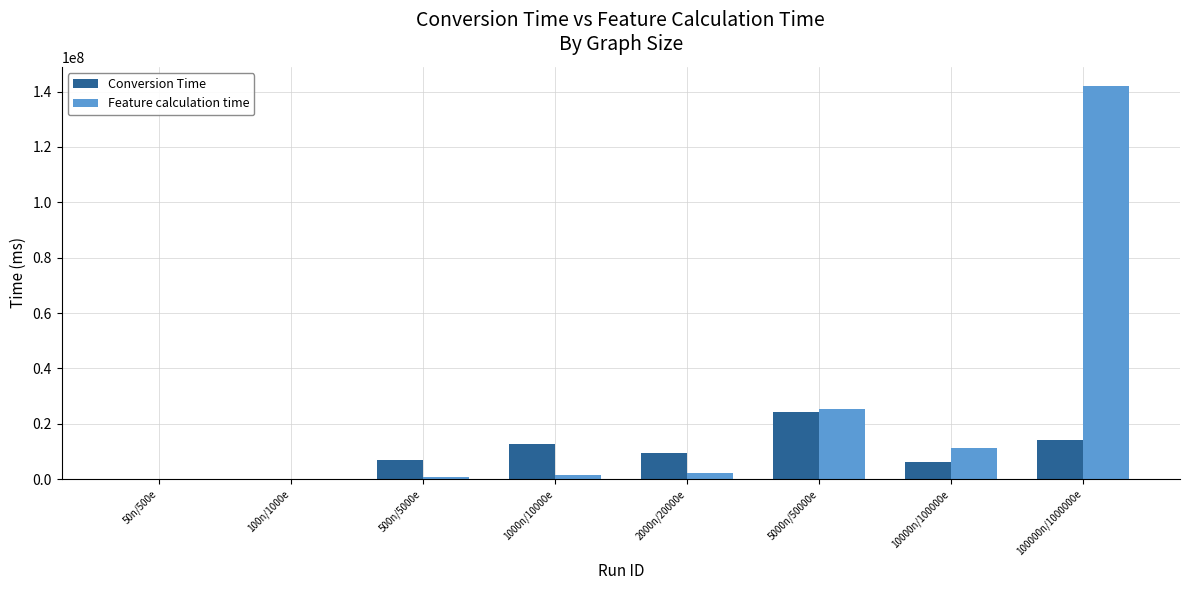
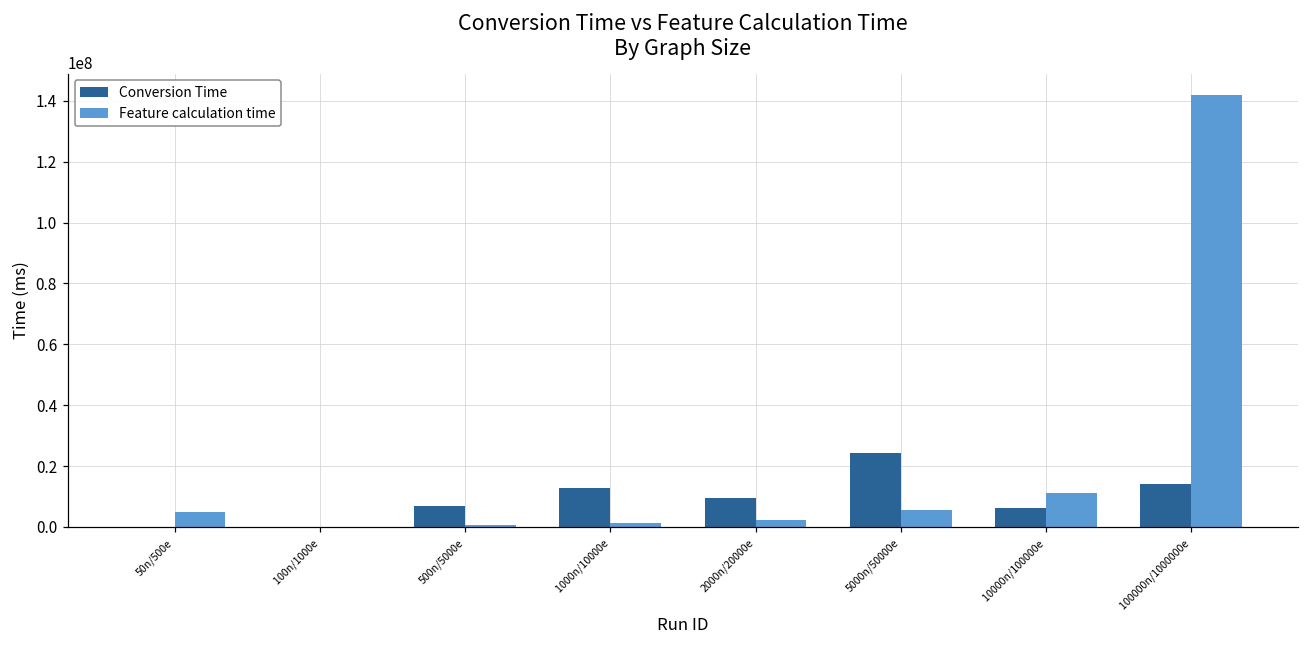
  {
    "Conversion Time": {
      "500n/5000e": 7000000,
      "1000n/10000e": 13000000,
      "2000n/20000e": 9000000,
      "5000n/50000e": 24000000,
      "10000n/100000e": 6000000,
      "100000n/1000000e": 14000000
    },
    "Feature calculation time": {
-     "50n/500e": 0,
+     "50n/500e": 5000000,
      "1000n/10000e": 1000000,
      "2000n/20000e": 2000000,
-     "5000n/50000e": 25000000,
+     "5000n/50000e": 6000000,
      "10000n/100000e": 11000000,
      "100000n/1000000e": 142000000
    }
  }
